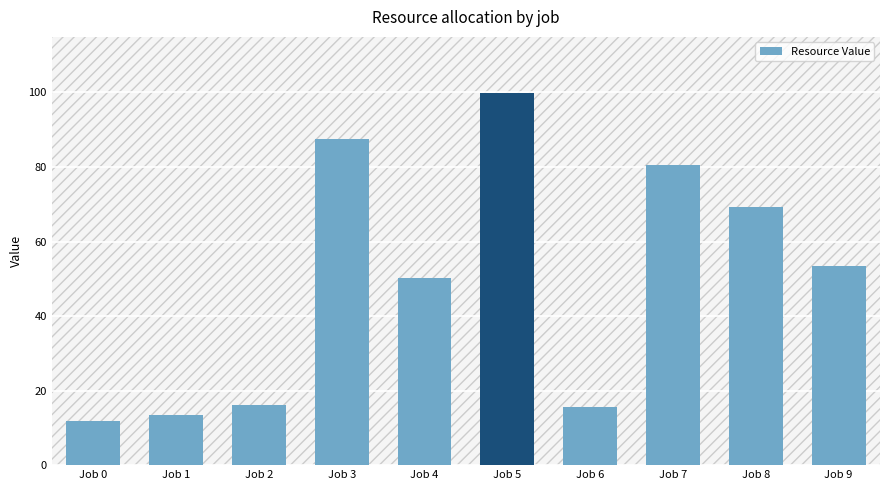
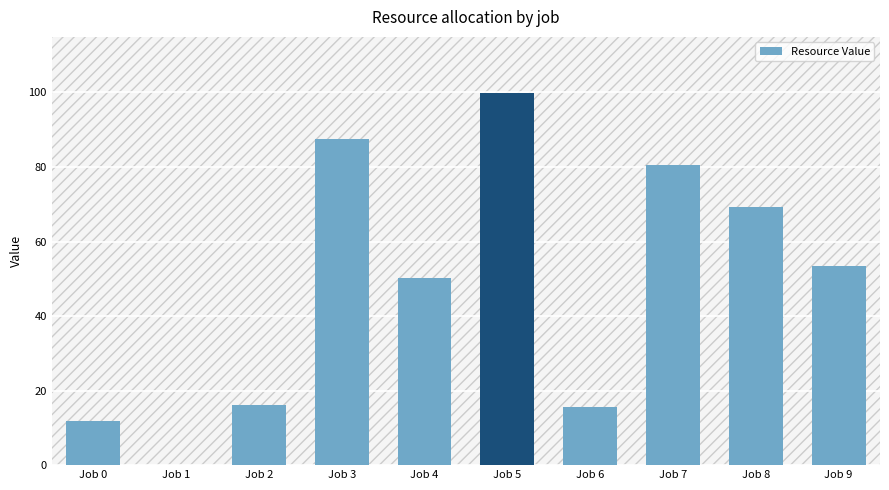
  {
    "Job 0": 12,
-   "Job 1": 13,
+   "Job 1": 0,
    "Job 2": 16,
    "Job 3": 88,
    "Job 4": 50,
    "Job 5": 100,
    "Job 6": 16,
    "Job 7": 80,
    "Job 8": 69,
    "Job 9": 53
  }
